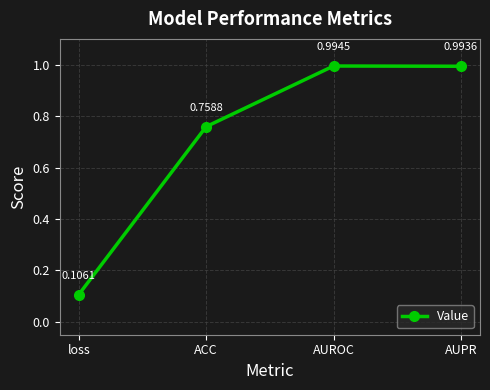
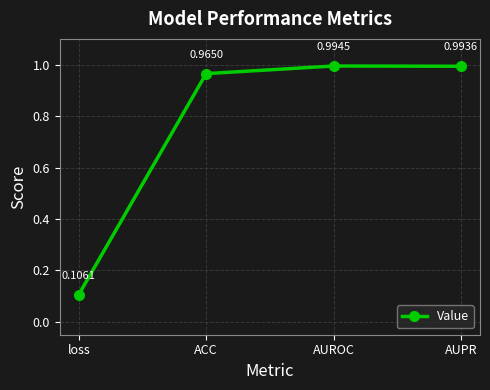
  {
    "loss": 0.1061,
-   "ACC": 0.7588,
+   "ACC": 0.9650,
    "AUROC": 0.9945,
    "AUPR": 0.9936
  }
